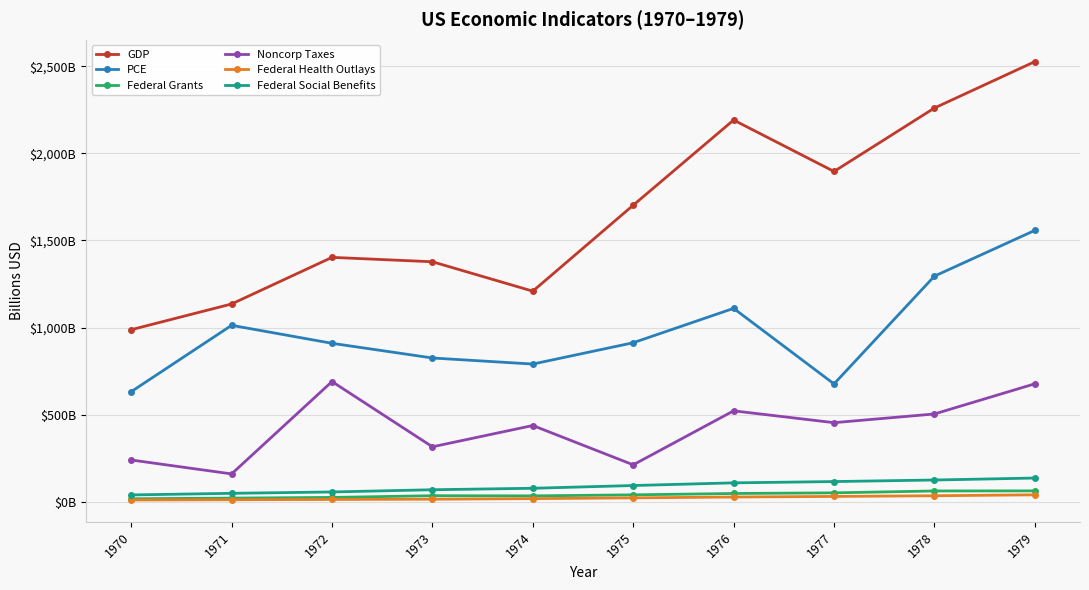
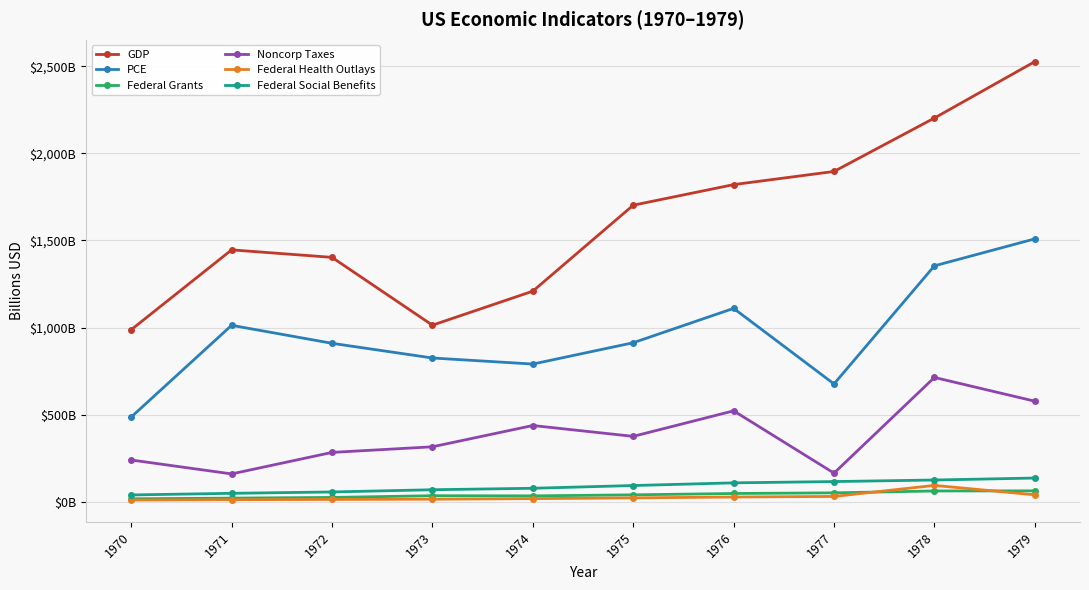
  {
    "GDP": {
      "1970": "$990,000,000,000",
-     "1971": "$1,140,000,000,000",
+     "1971": "$1,450,000,000,000",
      "1972": "$1,400,000,000,000",
-     "1973": "$1,380,000,000,000",
+     "1973": "$1,010,000,000,000",
      "1974": "$1,210,000,000,000",
      "1975": "$1,700,000,000,000",
-     "1976": "$2,190,000,000,000",
+     "1976": "$1,820,000,000,000",
      "1977": "$1,900,000,000,000",
-     "1978": "$2,260,000,000,000",
+     "1978": "$2,200,000,000,000",
      "1979": "$2,530,000,000,000"
    },
    "PCE": {
-     "1970": "$630,000,000,000",
+     "1970": "$490,000,000,000",
      "1971": "$1,010,000,000,000",
      "1972": "$910,000,000,000",
      "1973": "$830,000,000,000",
      "1974": "$790,000,000,000",
      "1975": "$910,000,000,000",
      "1976": "$1,110,000,000,000",
      "1977": "$680,000,000,000",
-     "1978": "$1,290,000,000,000",
-     "1979": "$1,560,000,000,000"
+     "1978": "$1,350,000,000,000",
+     "1979": "$1,510,000,000,000"
    },
    "Noncorp Taxes": {
      "1970": "$240,000,000,000",
      "1971": "$160,000,000,000",
-     "1972": "$690,000,000,000",
+     "1972": "$280,000,000,000",
      "1973": "$320,000,000,000",
      "1974": "$440,000,000,000",
-     "1975": "$210,000,000,000",
+     "1975": "$380,000,000,000",
      "1976": "$520,000,000,000",
-     "1977": "$450,000,000,000",
-     "1978": "$500,000,000,000",
-     "1979": "$680,000,000,000"
+     "1977": "$160,000,000,000",
+     "1978": "$710,000,000,000",
+     "1979": "$580,000,000,000"
    },
    "Federal Health Outlays": {
      "1973": "$10,000,000,000",
      "1974": "$20,000,000,000",
      "1975": "$20,000,000,000",
      "1976": "$30,000,000,000",
      "1977": "$30,000,000,000",
-     "1978": "$30,000,000,000",
+     "1978": "$90,000,000,000",
      "1979": "$40,000,000,000"
    }
  }
